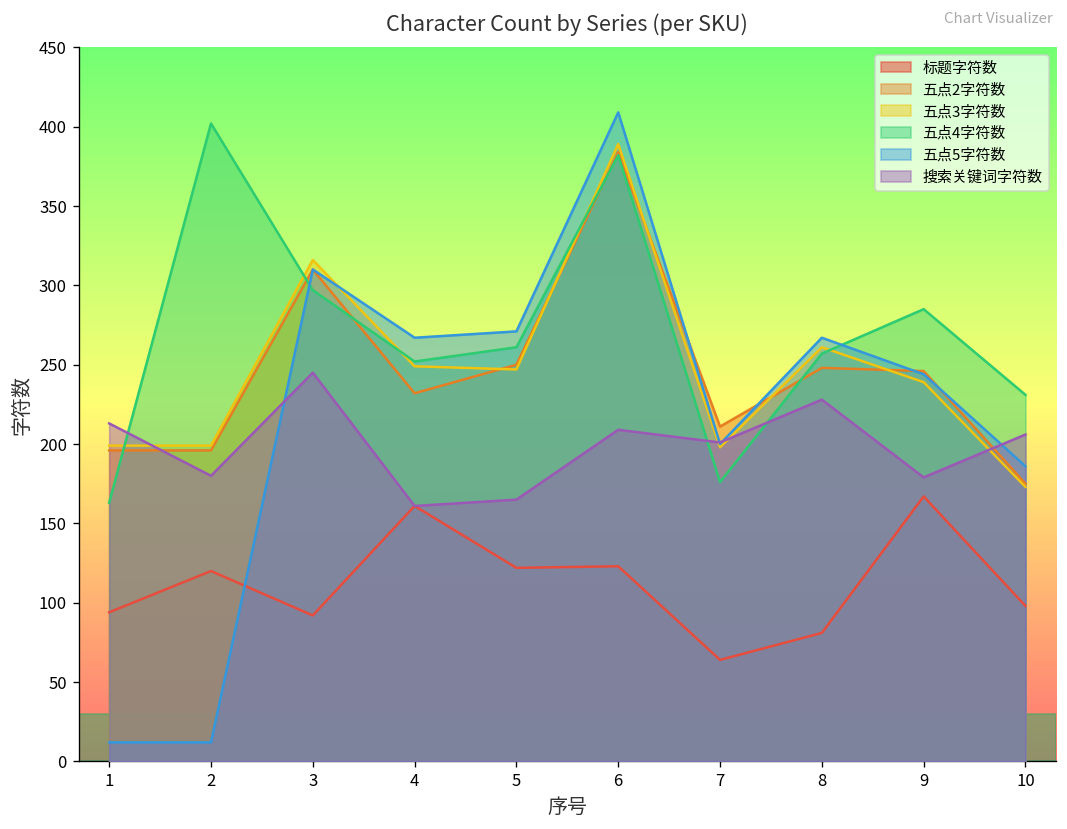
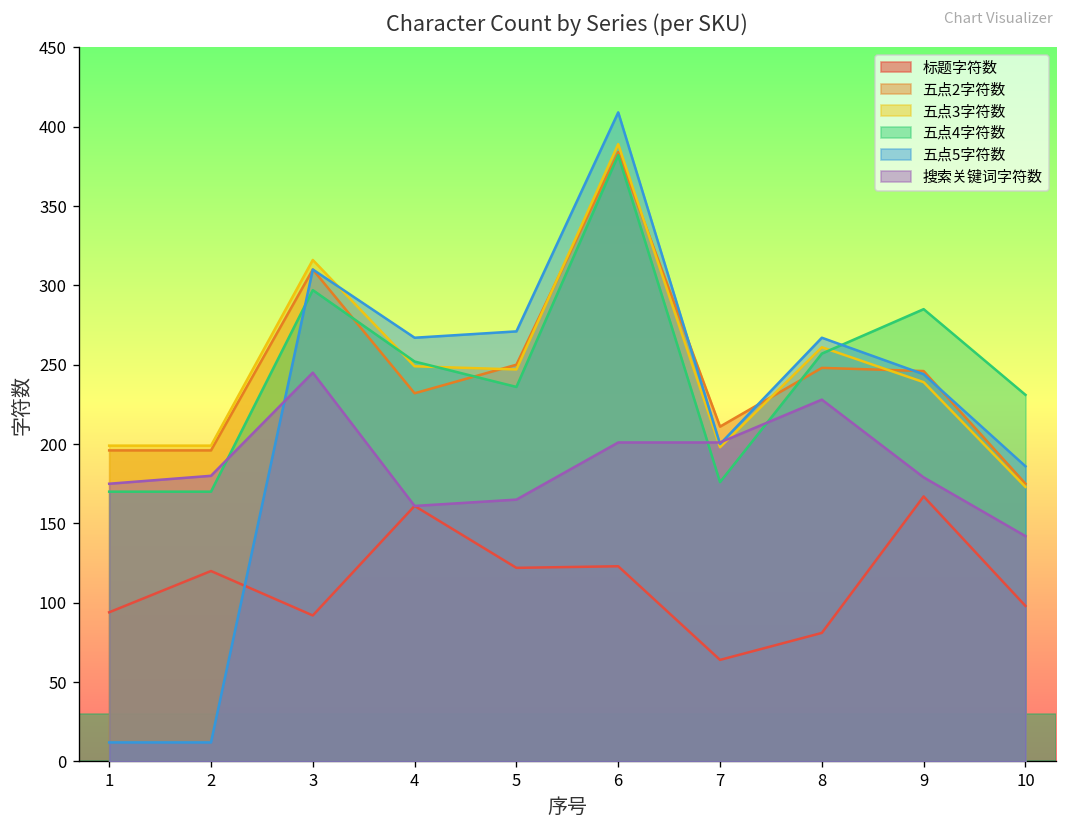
  {
    "五点4字符数": {
-     "1": 163,
-     "2": 402,
+     "1": 170,
+     "2": 170,
      "3": 297,
      "4": 252,
-     "5": 261,
+     "5": 236,
      "6": 382,
      "7": 176,
      "8": 257,
      "9": 285,
      "10": 231
    },
    "五点5字符数": {
      "4": 267,
      "5": 271,
      "6": 409,
      "8": 267,
      "9": 244,
      "10": 186
    },
    "搜索关键词字符数": {
-     "1": 213,
+     "1": 175,
      "2": 180,
      "3": 245,
      "5": 165,
-     "6": 209,
+     "6": 201,
      "8": 228,
      "9": 179,
-     "10": 206
+     "10": 142
    }
  }
